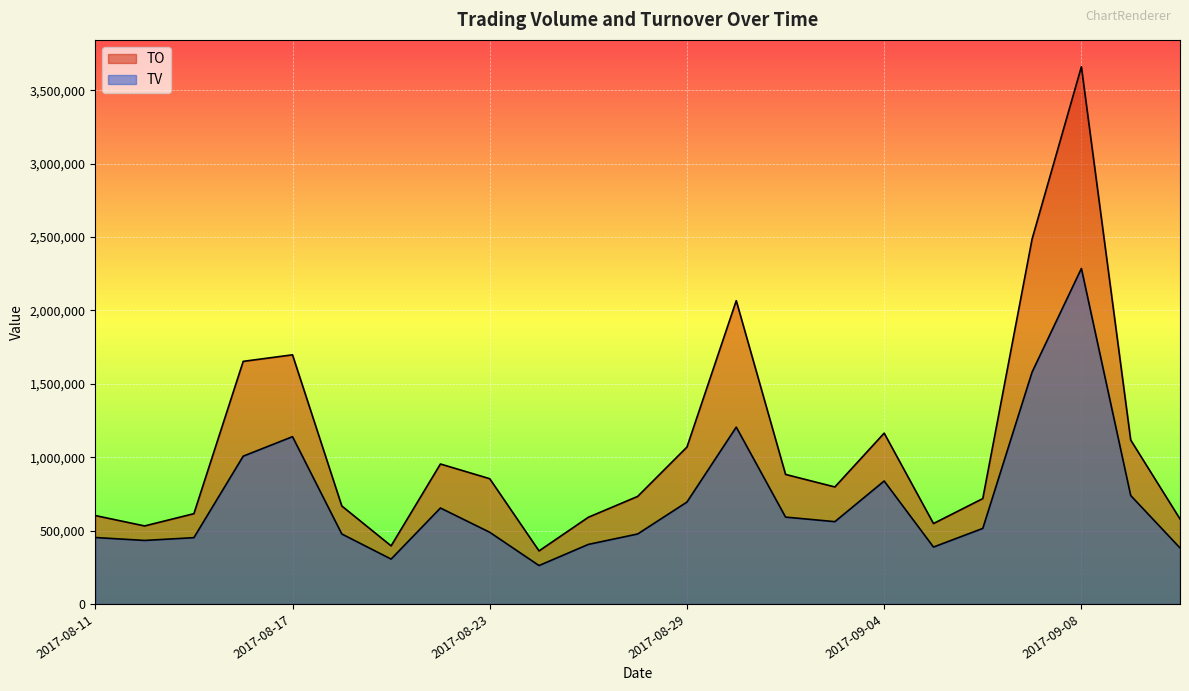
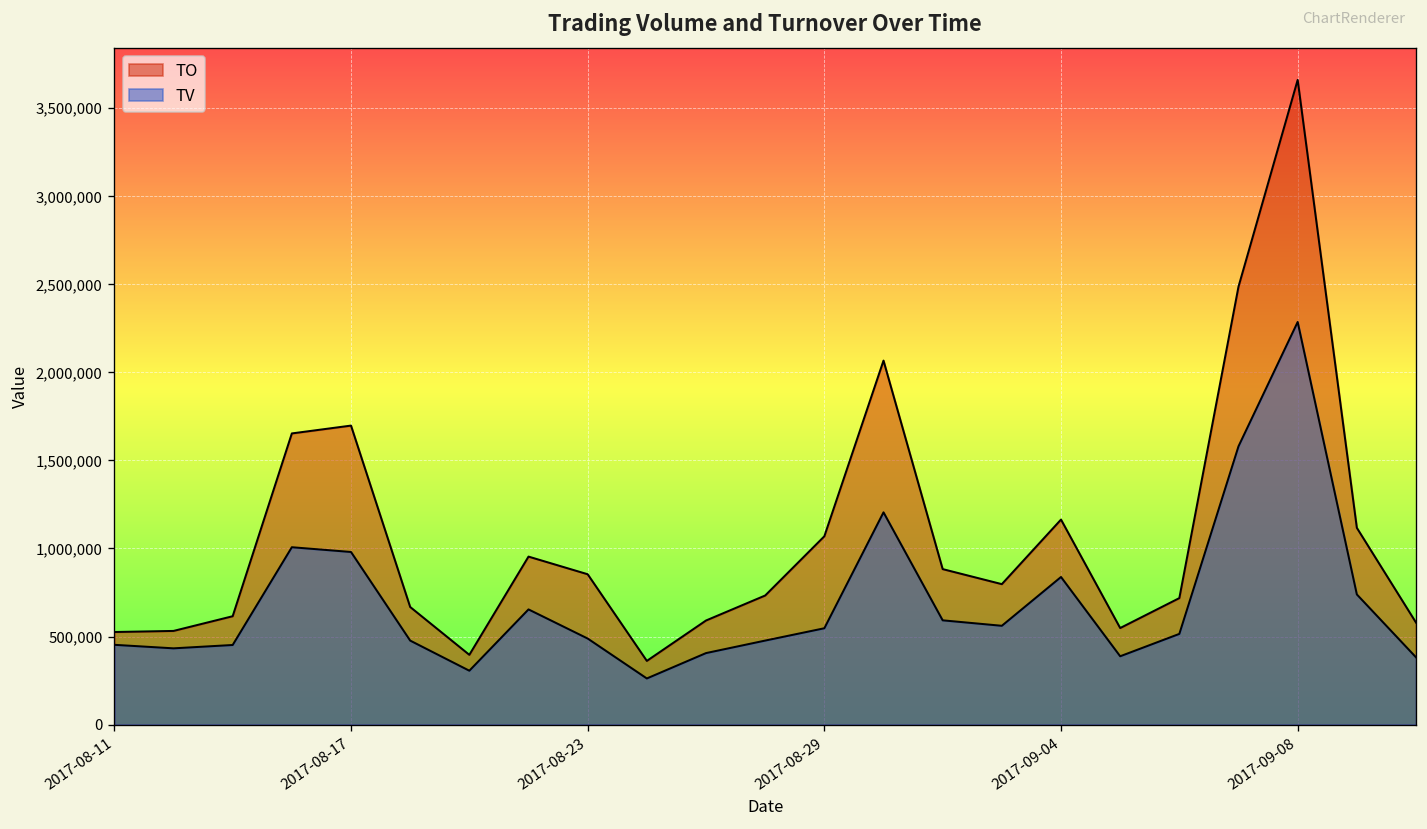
  {
    "TO": {
-     "2017-08-11": "600,000",
+     "2017-08-11": "530,000",
      "2017-08-17": "1,700,000",
      "2017-08-23": "850,000",
      "2017-08-29": "1,070,000",
      "2017-09-04": "1,160,000",
      "2017-09-08": "3,660,000"
    },
    "TV": {
      "2017-08-11": "450,000",
-     "2017-08-17": "1,140,000",
+     "2017-08-17": "980,000",
      "2017-08-23": "490,000",
-     "2017-08-29": "690,000",
+     "2017-08-29": "550,000",
      "2017-09-04": "840,000",
      "2017-09-08": "2,290,000"
    }
  }
